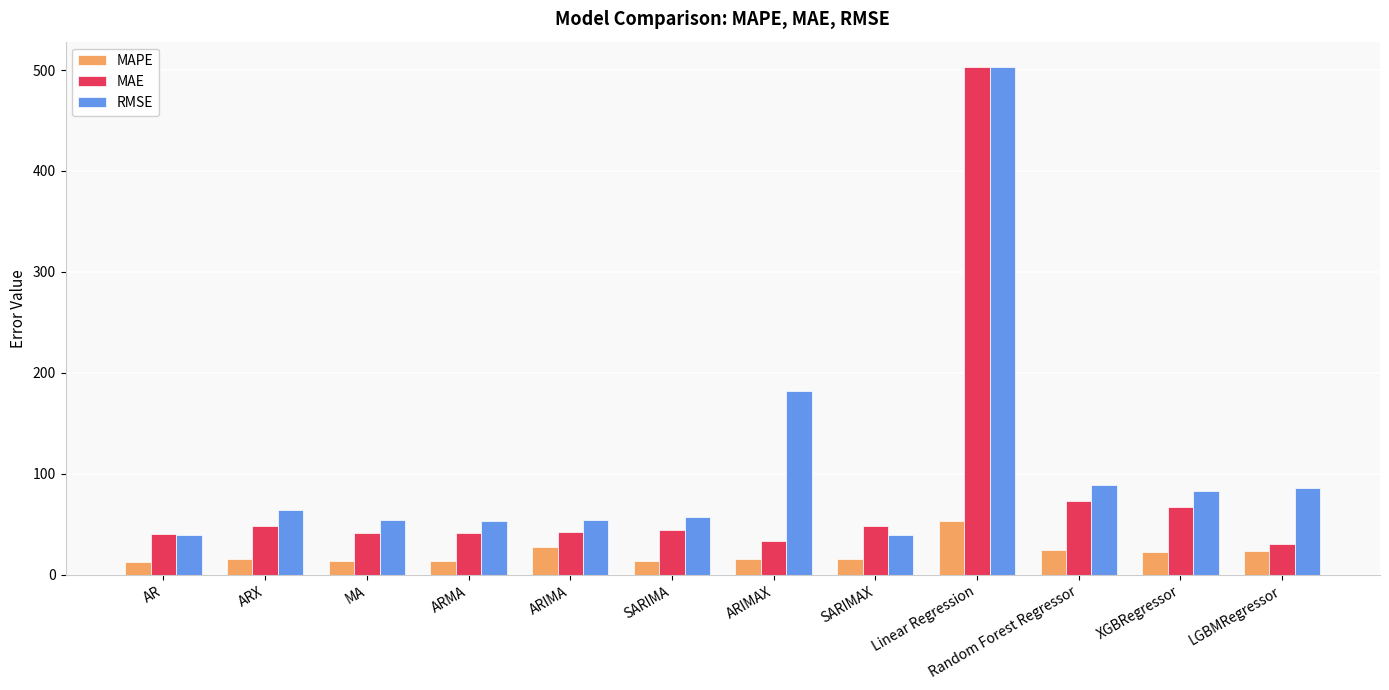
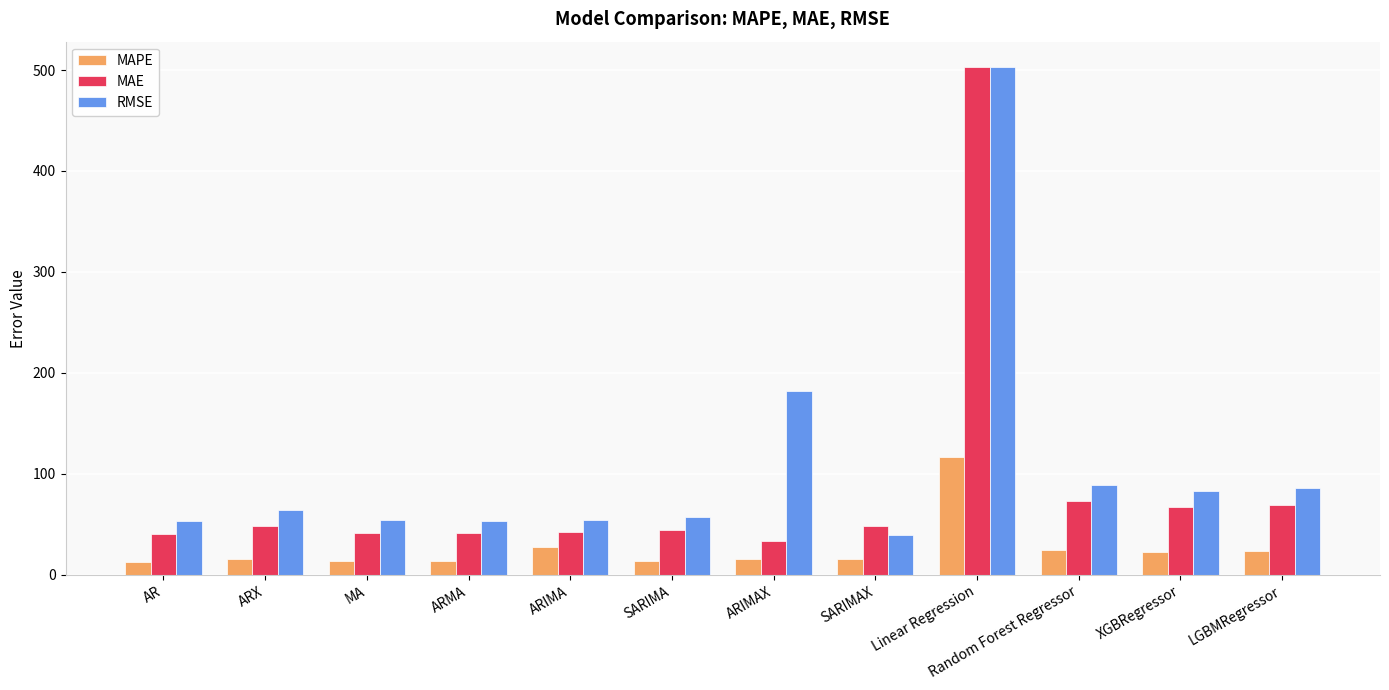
  {
    "MAPE": {
      "AR": 13,
      "ARX": 16,
      "MA": 13,
      "ARMA": 13,
      "ARIMA": 27,
      "SARIMA": 14,
      "ARIMAX": 16,
      "SARIMAX": 16,
-     "Linear Regression": 53,
+     "Linear Regression": 117,
      "Random Forest Regressor": 25,
      "XGBRegressor": 23,
      "LGBMRegressor": 23
    },
    "MAE": {
      "AR": 41,
      "ARX": 48,
      "MA": 42,
      "ARMA": 41,
      "ARIMA": 42,
      "SARIMA": 45,
      "ARIMAX": 33,
      "SARIMAX": 48,
      "Linear Regression": 503,
      "Random Forest Regressor": 74,
      "XGBRegressor": 67,
-     "LGBMRegressor": 31
+     "LGBMRegressor": 69
    },
    "RMSE": {
-     "AR": 39,
+     "AR": 53,
      "ARX": 64,
      "MA": 55,
      "ARMA": 53,
      "ARIMA": 54,
      "SARIMA": 58,
      "ARIMAX": 182,
      "SARIMAX": 39,
      "Linear Regression": 503,
      "Random Forest Regressor": 89,
      "XGBRegressor": 83,
      "LGBMRegressor": 86
    }
  }
